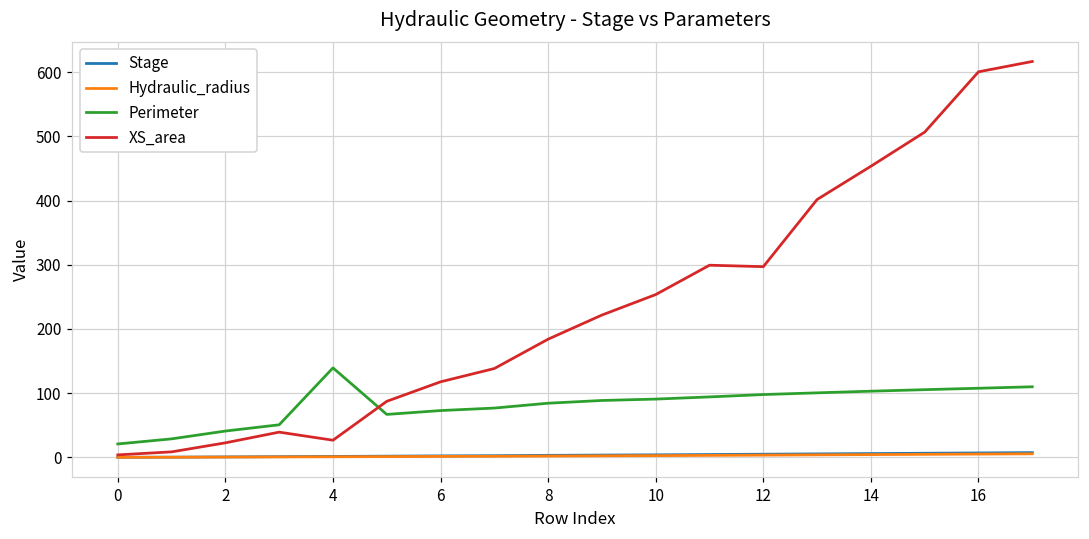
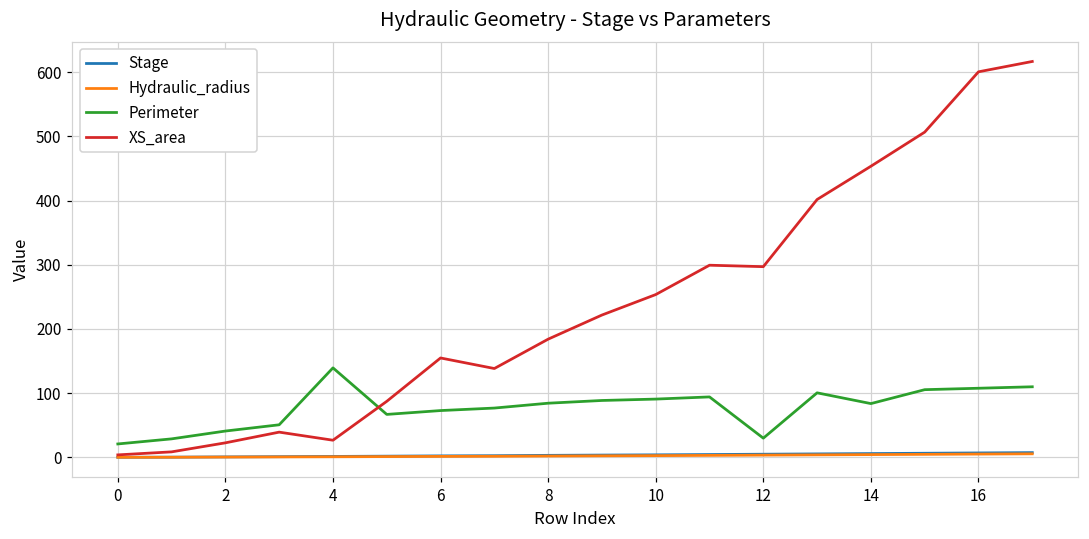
  {
    "Perimeter": {
      "0": 20,
      "2": 40,
      "4": 140,
      "6": 70,
      "8": 80,
      "10": 90,
-     "12": 100,
-     "14": 100,
+     "12": 30,
+     "14": 80,
      "16": 110
    },
    "XS_area": {
      "2": 20,
      "4": 30,
-     "6": 120,
+     "6": 150,
      "8": 180,
      "10": 250,
      "12": 300,
      "14": 450,
      "16": 600
    }
  }
